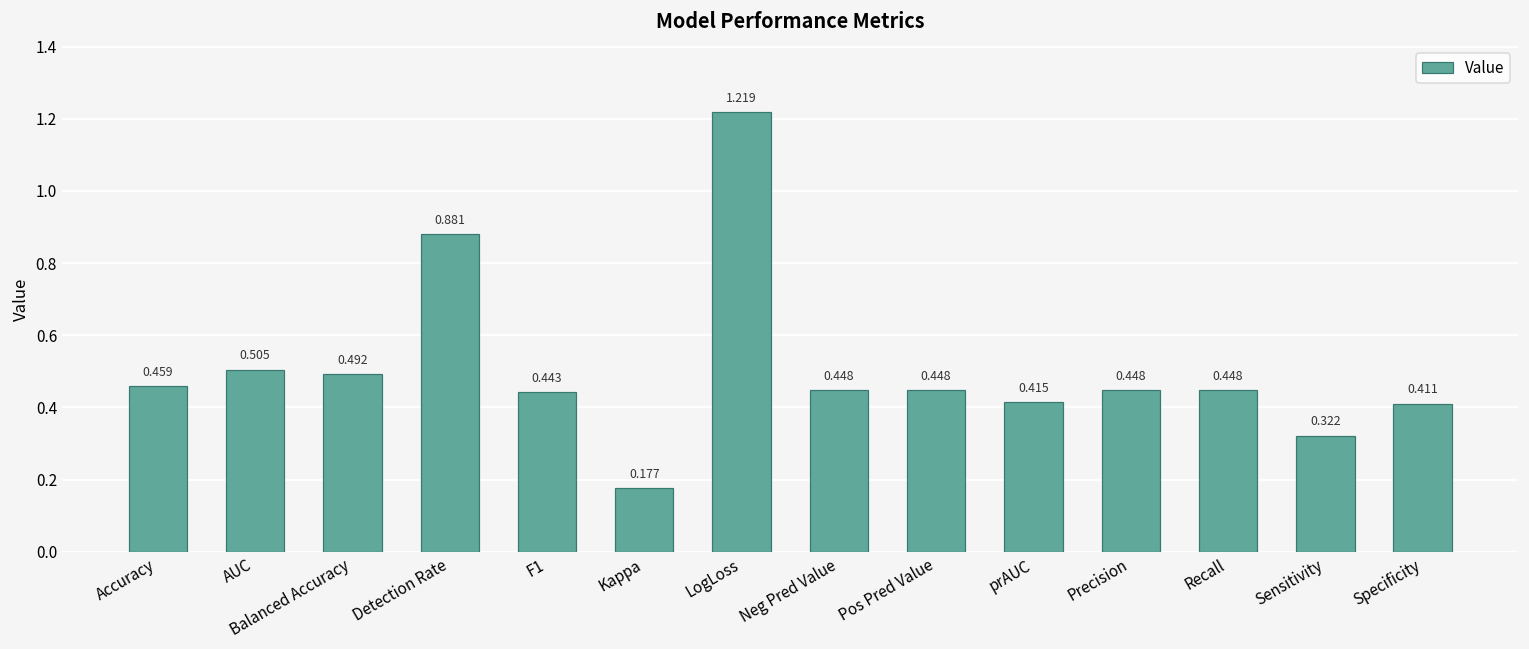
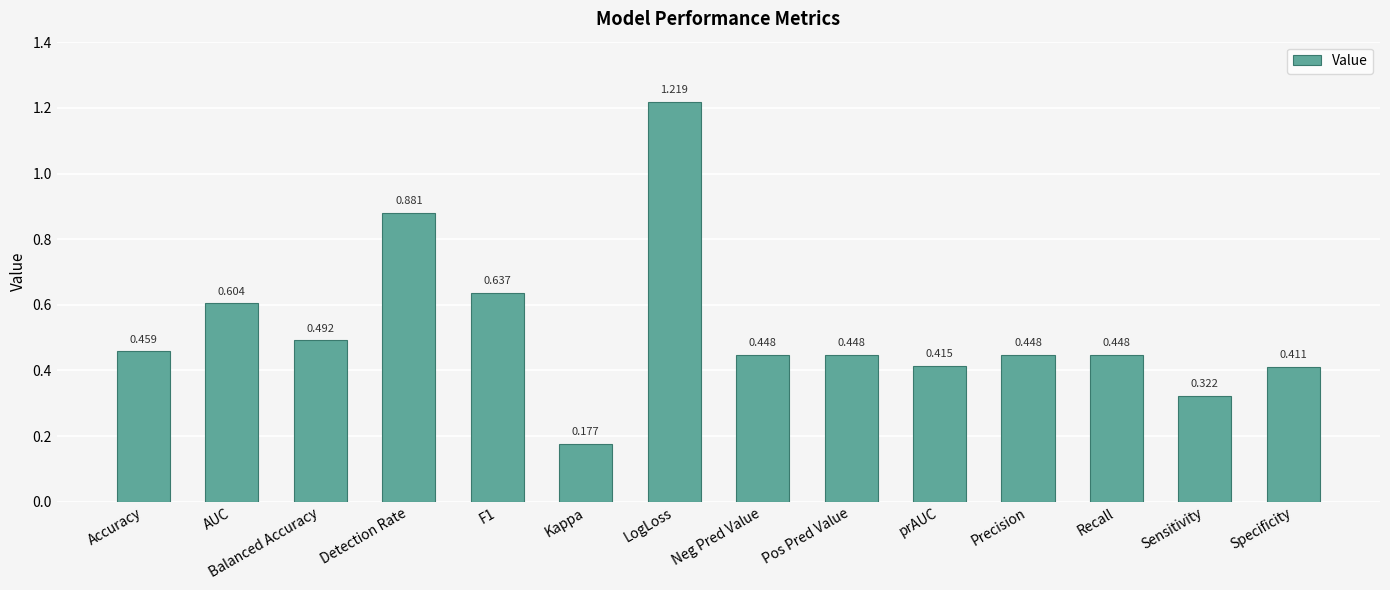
  {
    "Accuracy": 0.459,
-   "AUC": 0.505,
+   "AUC": 0.604,
    "Balanced Accuracy": 0.492,
    "Detection Rate": 0.881,
-   "F1": 0.443,
+   "F1": 0.637,
    "Kappa": 0.177,
    "LogLoss": 1.219,
    "Neg Pred Value": 0.448,
    "Pos Pred Value": 0.448,
    "prAUC": 0.415,
    "Precision": 0.448,
    "Recall": 0.448,
    "Sensitivity": 0.322,
    "Specificity": 0.411
  }
